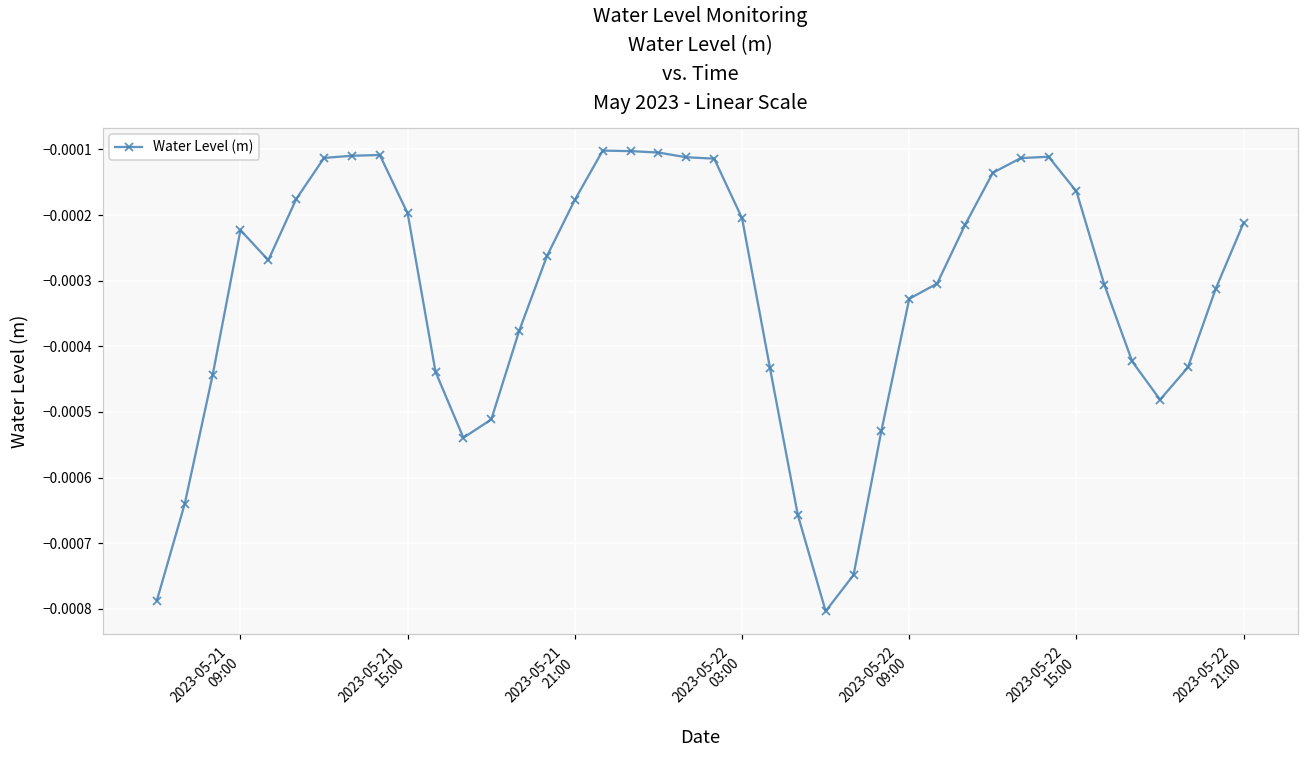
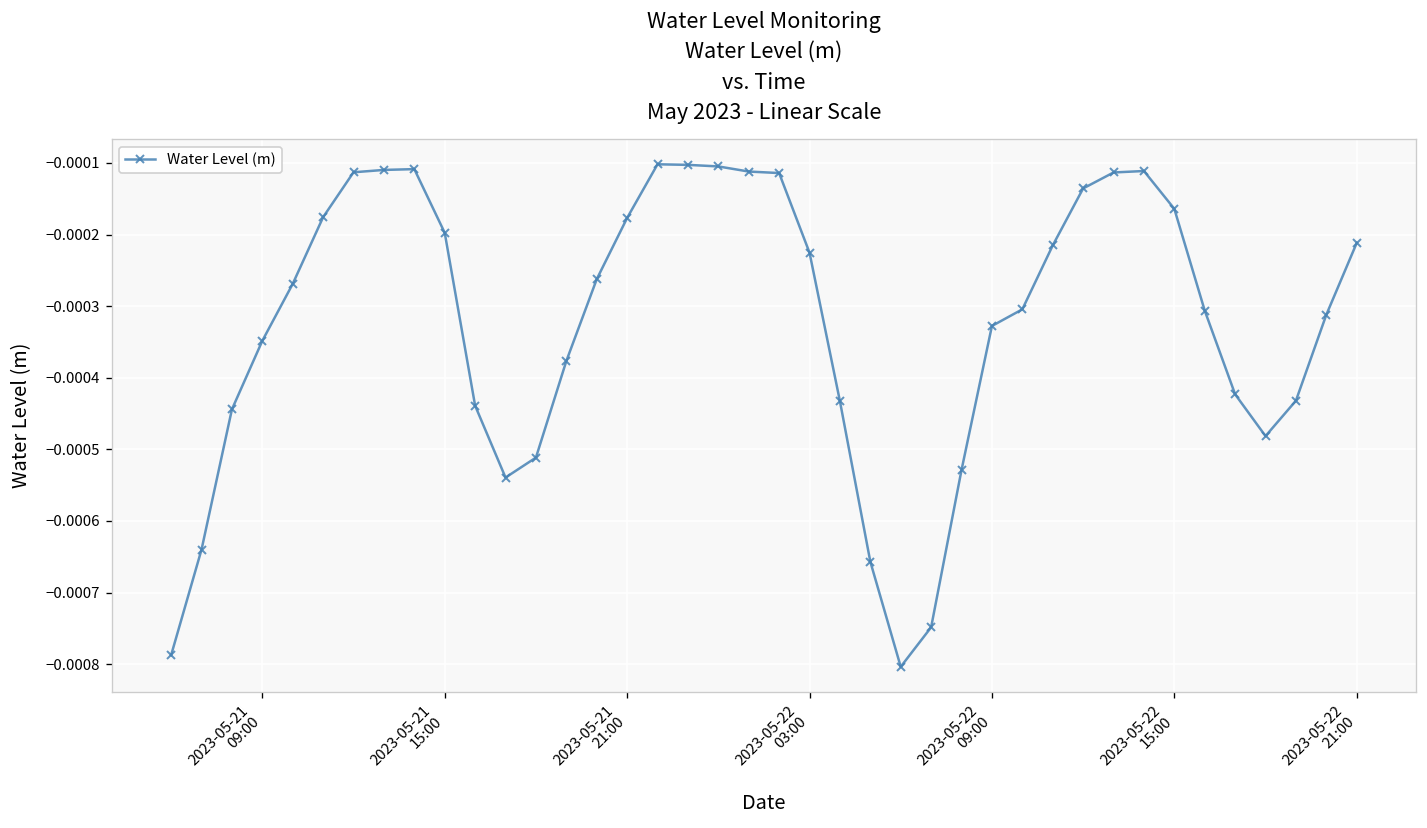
  {
-   "2023-05-21 09:00": -0.00022,
+   "2023-05-21 09:00": -0.00035,
    "2023-05-21 15:00": -0.00020,
    "2023-05-21 21:00": -0.00018,
-   "2023-05-22 03:00": -0.00020,
+   "2023-05-22 03:00": -0.00023,
    "2023-05-22 09:00": -0.00033,
    "2023-05-22 15:00": -0.00016,
    "2023-05-22 21:00": -0.00021
  }
